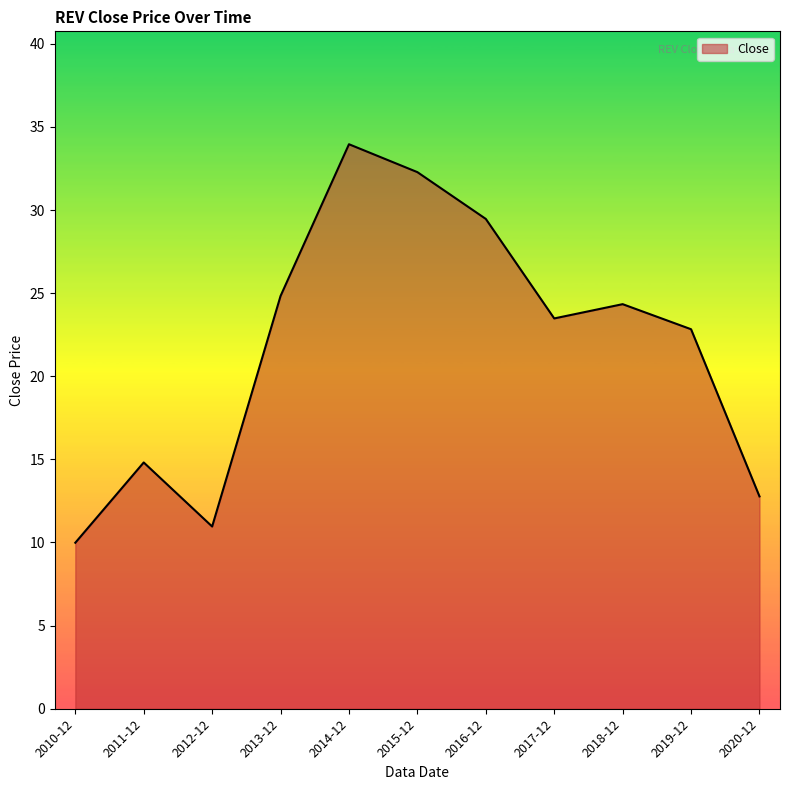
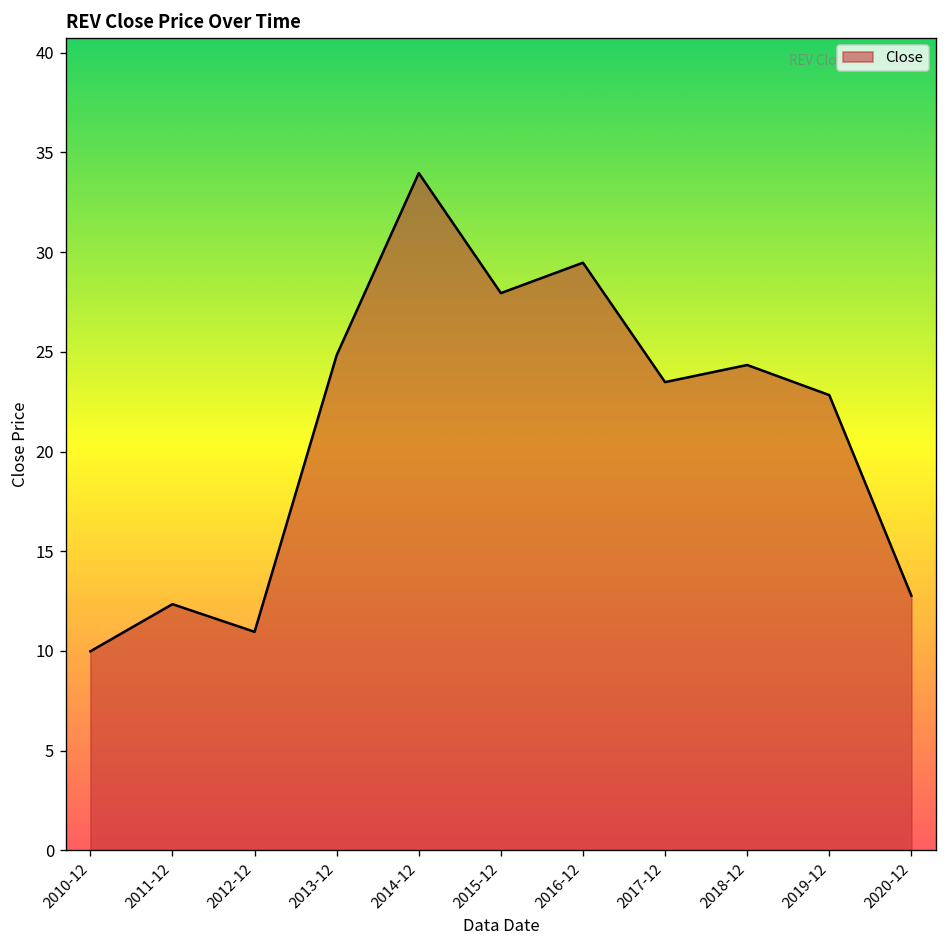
  {
    "2010-12": 10.0,
-   "2011-12": 14.8,
+   "2011-12": 12.3,
    "2012-12": 11.0,
    "2013-12": 24.8,
    "2014-12": 34.0,
-   "2015-12": 32.3,
+   "2015-12": 27.9,
    "2016-12": 29.5,
    "2017-12": 23.5,
    "2018-12": 24.3,
    "2019-12": 22.8,
    "2020-12": 12.8
  }
